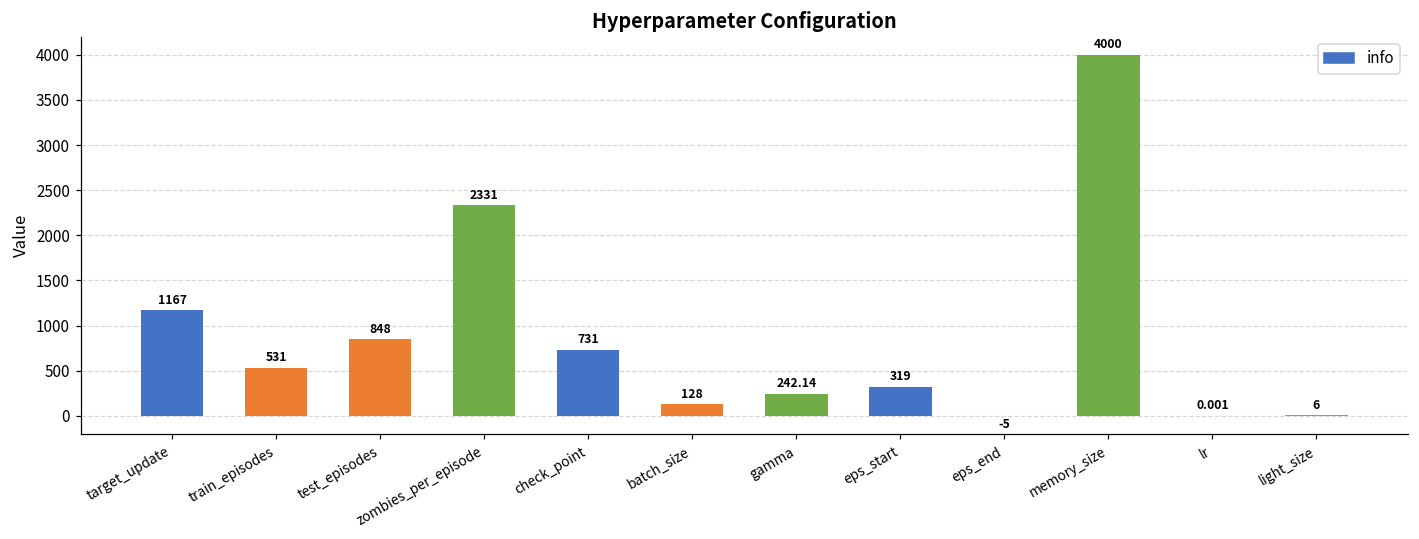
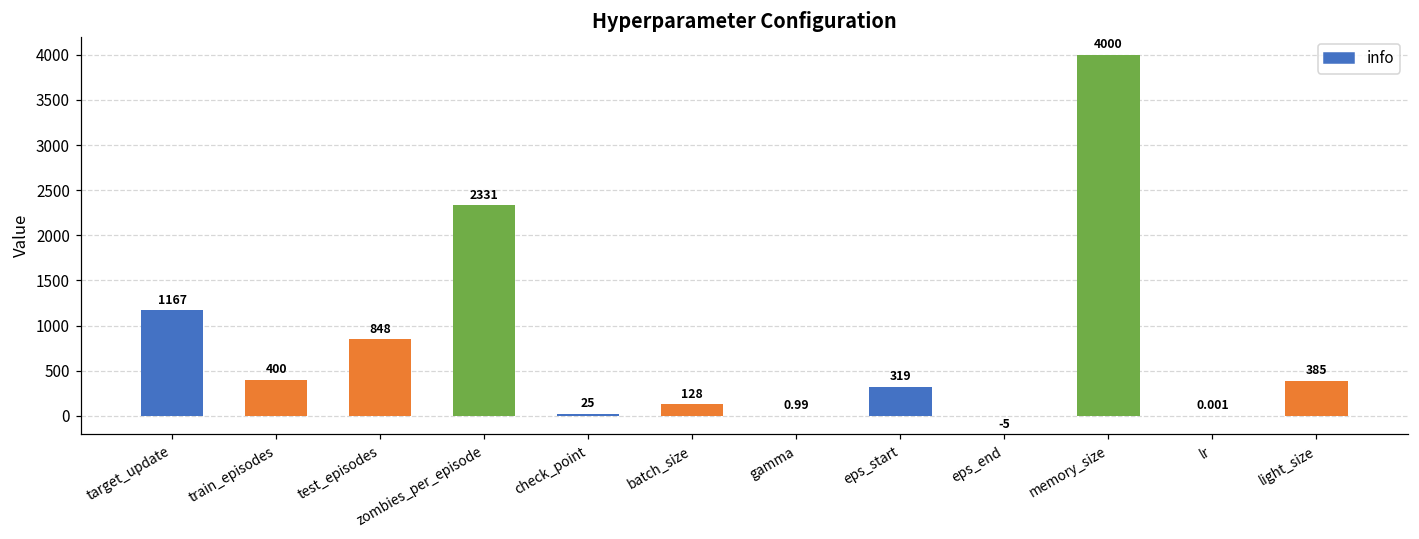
  {
    "target_update": 1167,
-   "train_episodes": 531,
+   "train_episodes": 400,
    "test_episodes": 848,
    "zombies_per_episode": 2331,
-   "check_point": 731,
+   "check_point": 25,
    "batch_size": 128,
-   "gamma": 242.14,
+   "gamma": 0.99,
    "eps_start": 319,
    "eps_end": -5,
    "memory_size": 4000,
    "lr": 0.001,
-   "light_size": 6
+   "light_size": 385
  }
